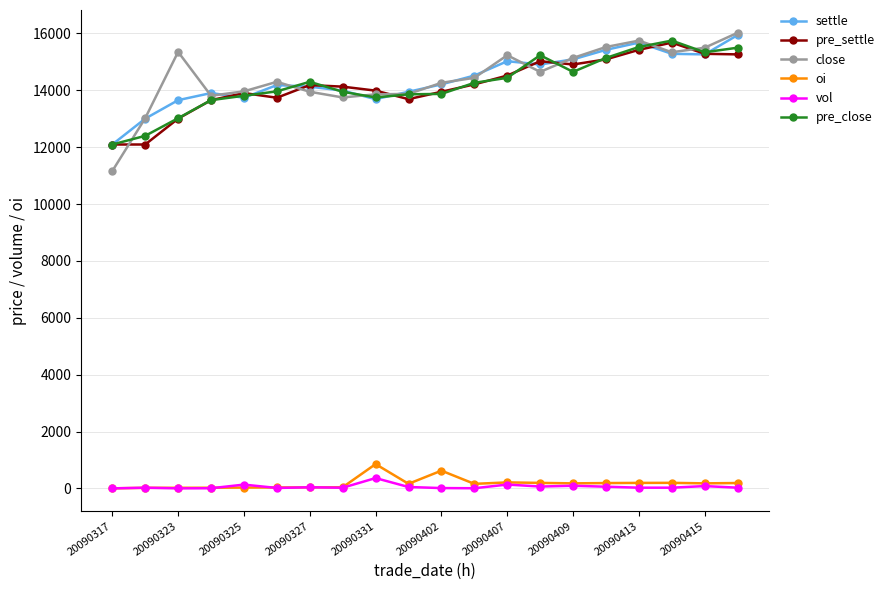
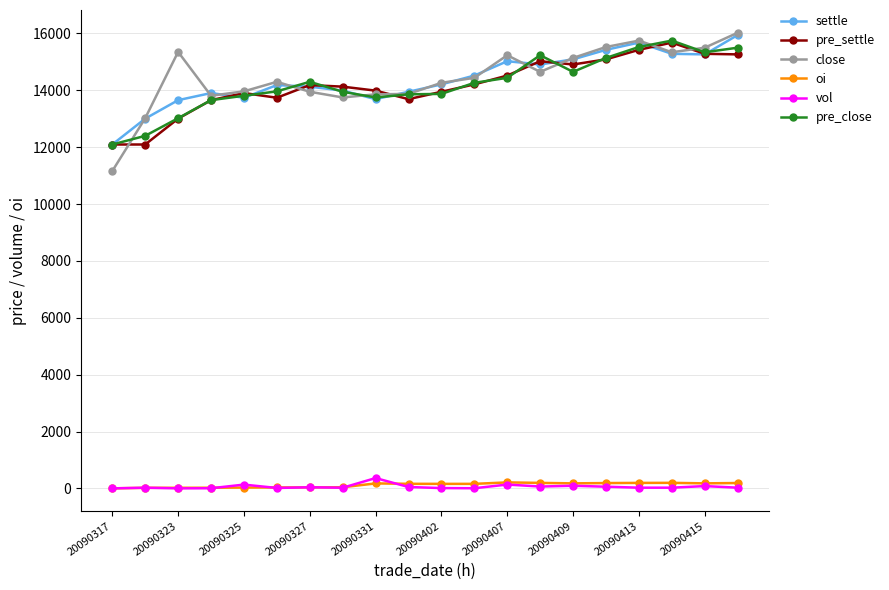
  {
    "settle": {
      "20090323": 13700,
      "20090407": 15000
    },
    "pre_settle": {
      "20090331": 14000,
      "20090409": 14900,
      "20090413": 15400
    },
    "close": {
      "20090317": 11200,
      "20090323": 15400,
      "20090327": 14000,
      "20090331": 13900,
      "20090407": 15200,
      "20090415": 15500
    },
    "oi": {
      "20090325": 0,
-     "20090331": 900,
-     "20090402": 600,
+     "20090331": 200,
+     "20090402": 200,
      "20090413": 200,
      "20090415": 200
    },
    "vol": {
      "20090325": 100,
      "20090331": 400,
      "20090402": 0,
      "20090413": 0,
      "20090415": 100
    },
    "pre_close": {
      "20090327": 14300,
      "20090409": 14700,
      "20090413": 15500
    }
  }
